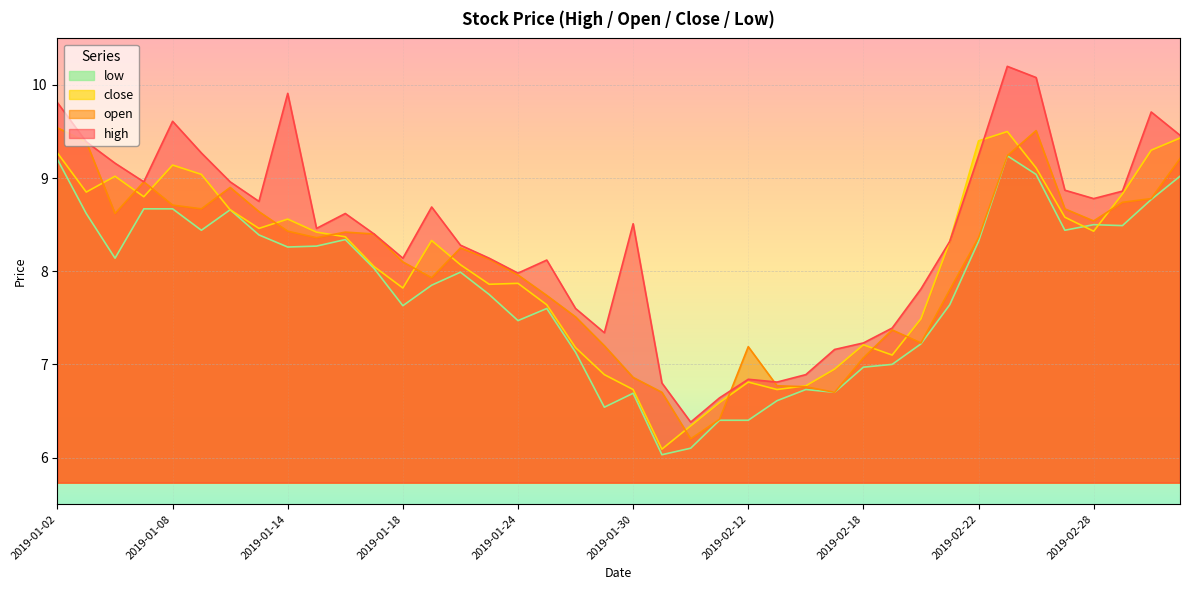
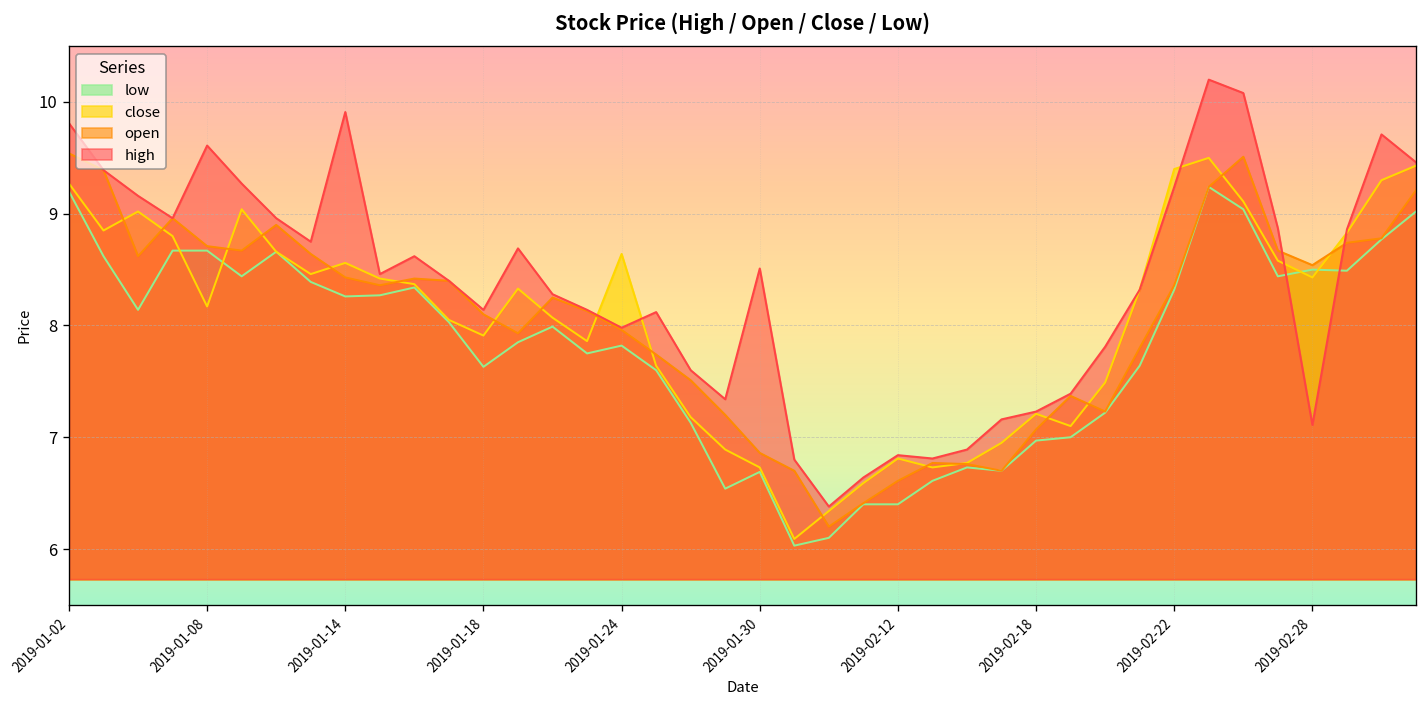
  {
    "low": {
      "2019-01-02": 9.2,
      "2019-01-08": 8.7,
      "2019-01-14": 8.3,
      "2019-01-18": 7.6,
-     "2019-01-24": 7.5,
+     "2019-01-24": 7.8,
      "2019-01-30": 6.7,
      "2019-02-12": 6.4,
      "2019-02-18": 7.0,
      "2019-02-22": 8.3,
      "2019-02-28": 8.5
    },
    "close": {
      "2019-01-02": 9.3,
-     "2019-01-08": 9.1,
+     "2019-01-08": 8.2,
      "2019-01-14": 8.6,
-     "2019-01-18": 7.8,
-     "2019-01-24": 7.9,
+     "2019-01-18": 7.9,
+     "2019-01-24": 8.6,
      "2019-01-30": 6.7,
      "2019-02-12": 6.8,
      "2019-02-22": 9.4,
      "2019-02-28": 8.4
    },
    "open": {
      "2019-01-02": 9.5,
      "2019-01-08": 8.7,
      "2019-01-14": 8.4,
      "2019-01-18": 8.1,
      "2019-01-30": 6.9,
-     "2019-02-12": 7.2,
+     "2019-02-12": 6.6,
      "2019-02-18": 7.1,
      "2019-02-22": 8.4,
      "2019-02-28": 8.5
    },
    "high": {
      "2019-01-02": 9.8,
      "2019-01-08": 9.6,
      "2019-01-14": 9.9,
      "2019-01-18": 8.1,
      "2019-01-30": 8.5,
      "2019-02-12": 6.8,
      "2019-02-22": 9.2,
-     "2019-02-28": 8.8
+     "2019-02-28": 7.1
    }
  }
